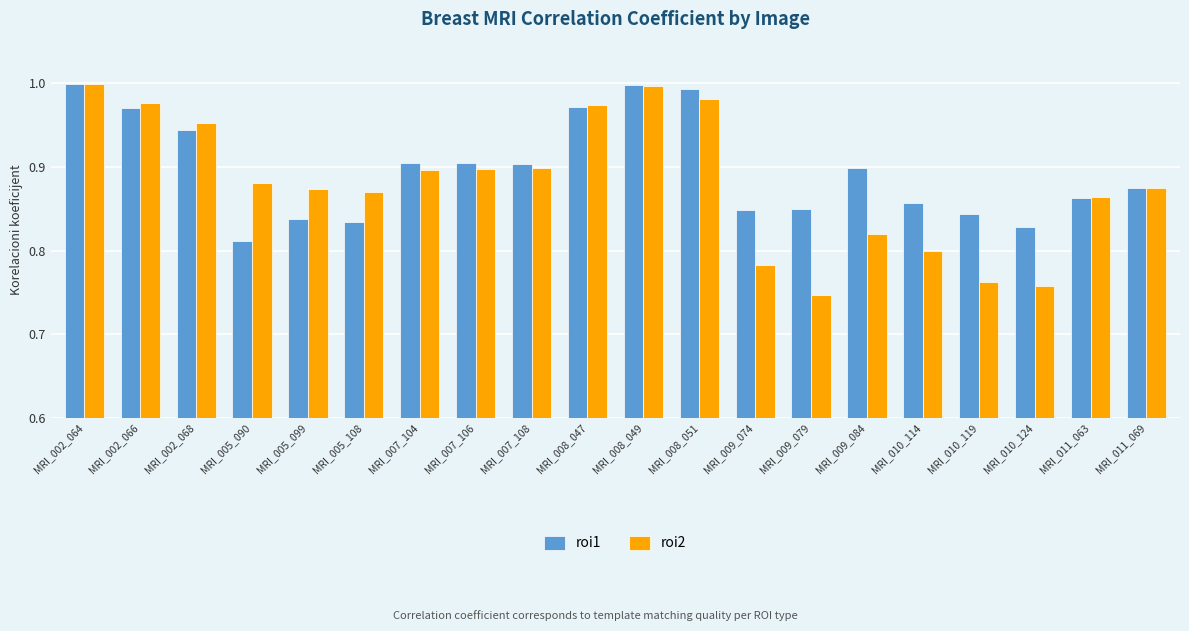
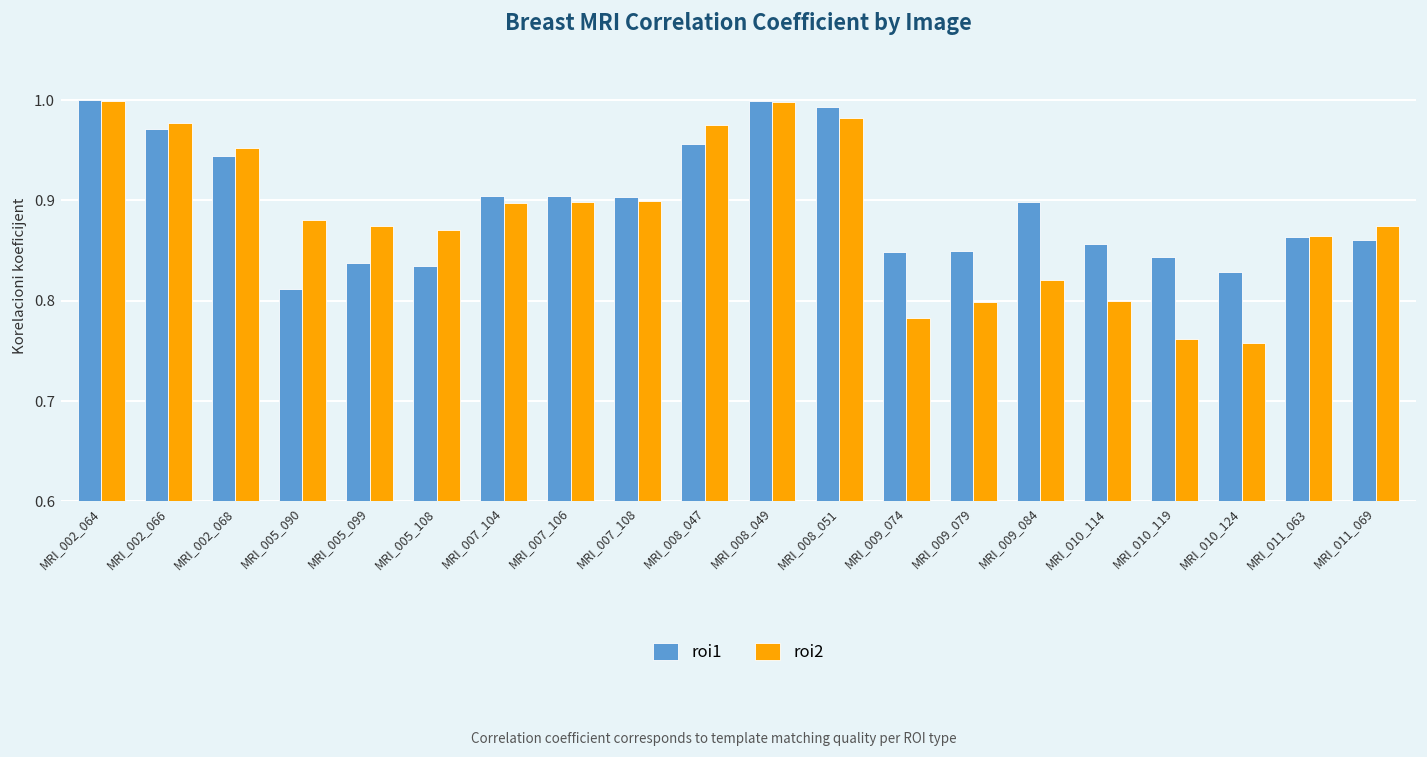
  {
    "roi1": {
      "MRI_002_064": 1.00,
      "MRI_002_066": 0.97,
      "MRI_002_068": 0.94,
      "MRI_005_090": 0.81,
      "MRI_005_099": 0.84,
      "MRI_005_108": 0.83,
      "MRI_007_104": 0.90,
      "MRI_007_106": 0.90,
      "MRI_007_108": 0.90,
-     "MRI_008_047": 0.97,
+     "MRI_008_047": 0.96,
      "MRI_008_049": 1.00,
      "MRI_008_051": 0.99,
      "MRI_009_074": 0.85,
      "MRI_009_079": 0.85,
      "MRI_009_084": 0.90,
      "MRI_010_114": 0.86,
      "MRI_010_119": 0.84,
      "MRI_010_124": 0.83,
      "MRI_011_063": 0.86,
-     "MRI_011_069": 0.88
+     "MRI_011_069": 0.86
    },
    "roi2": {
      "MRI_002_064": 1.00,
      "MRI_002_066": 0.98,
      "MRI_002_068": 0.95,
      "MRI_005_090": 0.88,
      "MRI_005_099": 0.87,
      "MRI_005_108": 0.87,
      "MRI_007_104": 0.90,
      "MRI_007_106": 0.90,
      "MRI_007_108": 0.90,
      "MRI_008_047": 0.97,
      "MRI_008_049": 1.00,
      "MRI_008_051": 0.98,
      "MRI_009_074": 0.78,
-     "MRI_009_079": 0.75,
+     "MRI_009_079": 0.80,
      "MRI_009_084": 0.82,
      "MRI_010_114": 0.80,
      "MRI_010_119": 0.76,
      "MRI_010_124": 0.76,
      "MRI_011_063": 0.86,
      "MRI_011_069": 0.87
    }
  }
